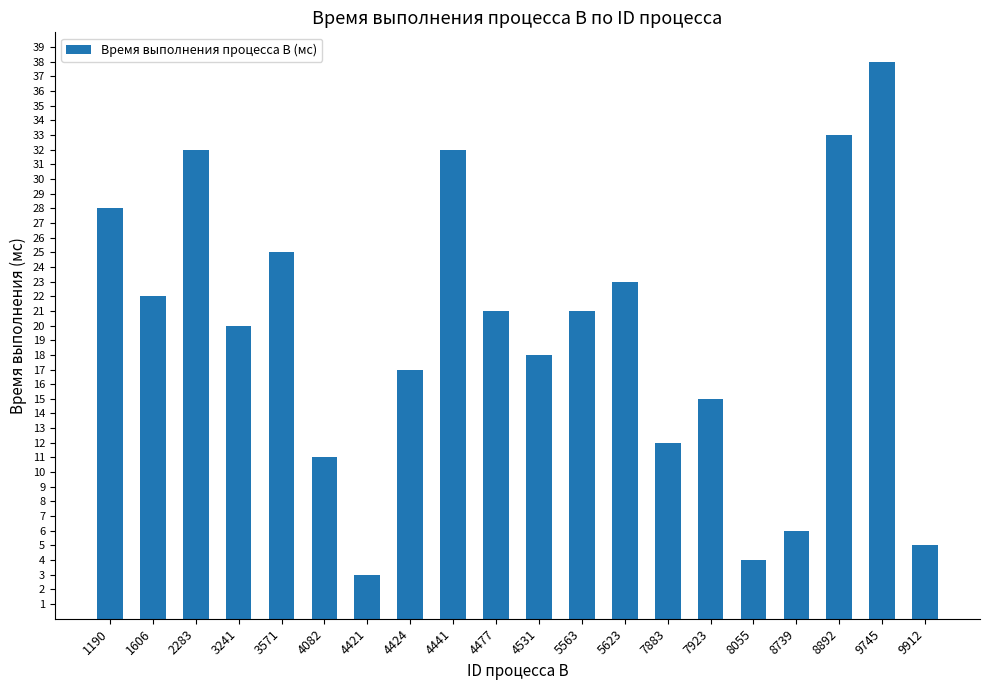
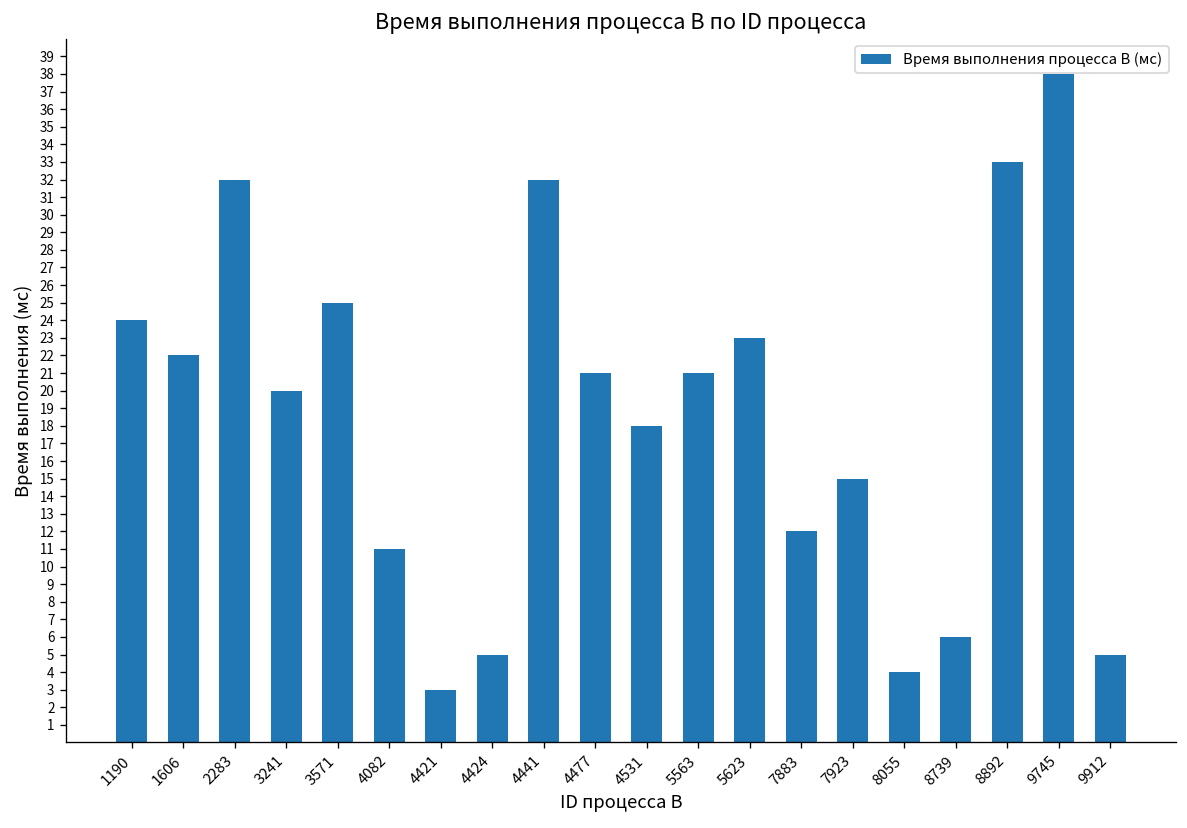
  {
-   "1190": 28,
+   "1190": 24,
    "1606": 22,
    "2283": 32,
    "3241": 20,
    "3571": 25,
    "4082": 11,
    "4421": 3,
-   "4424": 17,
+   "4424": 5,
    "4441": 32,
    "4477": 21,
    "4531": 18,
    "5563": 21,
    "5623": 23,
    "7883": 12,
    "7923": 15,
    "8055": 4,
    "8739": 6,
    "8892": 33,
    "9745": 38,
    "9912": 5
  }
